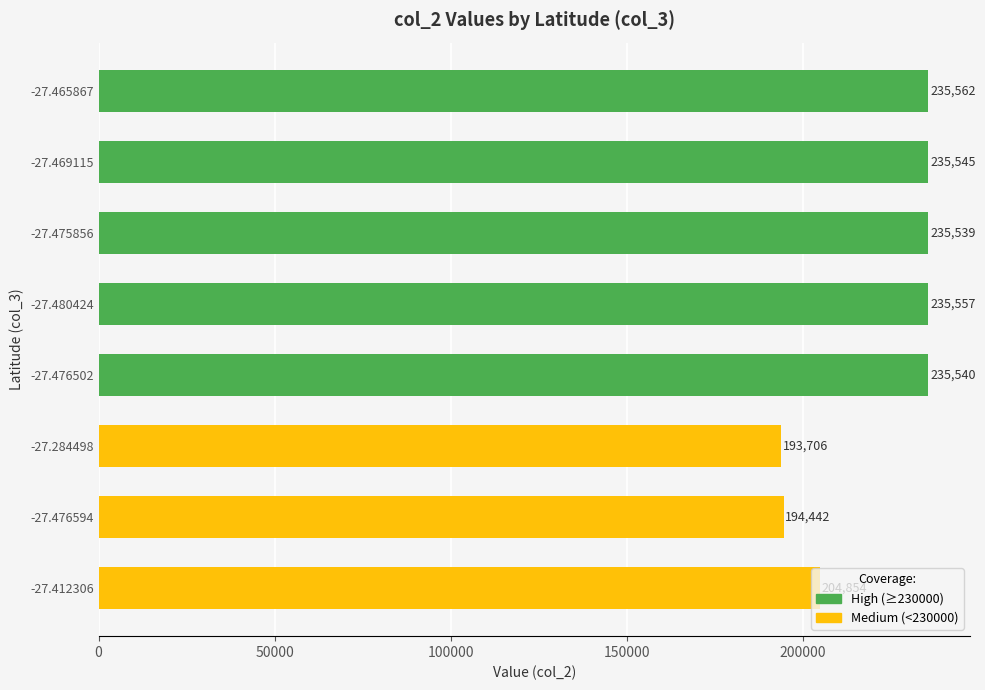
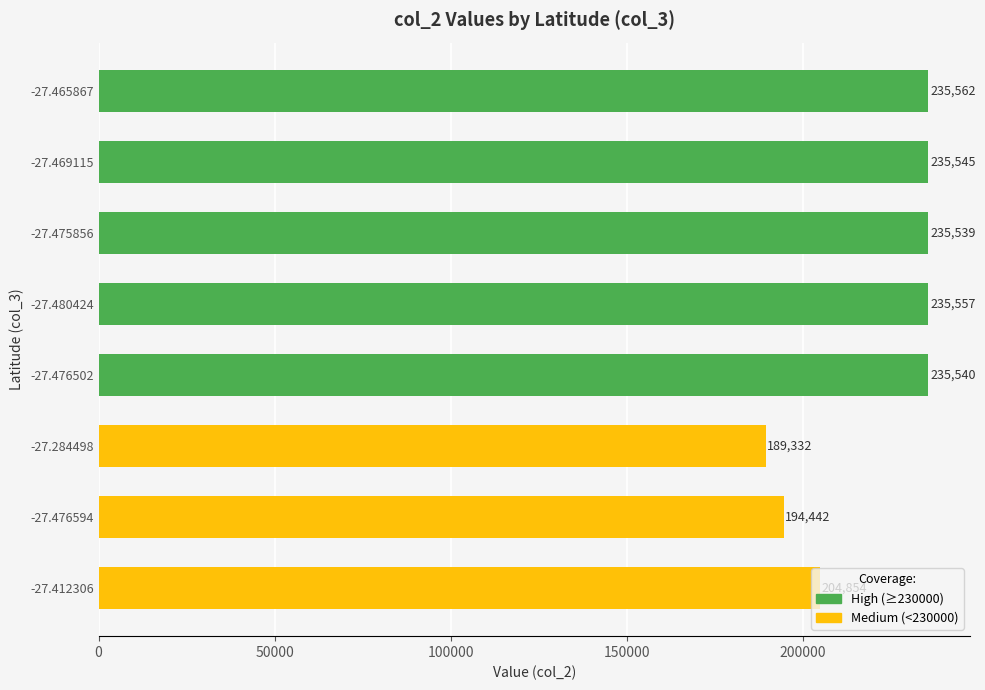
  {
    "-27.465867": "235,562",
    "-27.469115": "235,545",
    "-27.475856": "235,539",
    "-27.480424": "235,557",
    "-27.476502": "235,540",
-   "-27.284498": "193,706",
+   "-27.284498": "189,332",
    "-27.476594": "194,442"
  }
